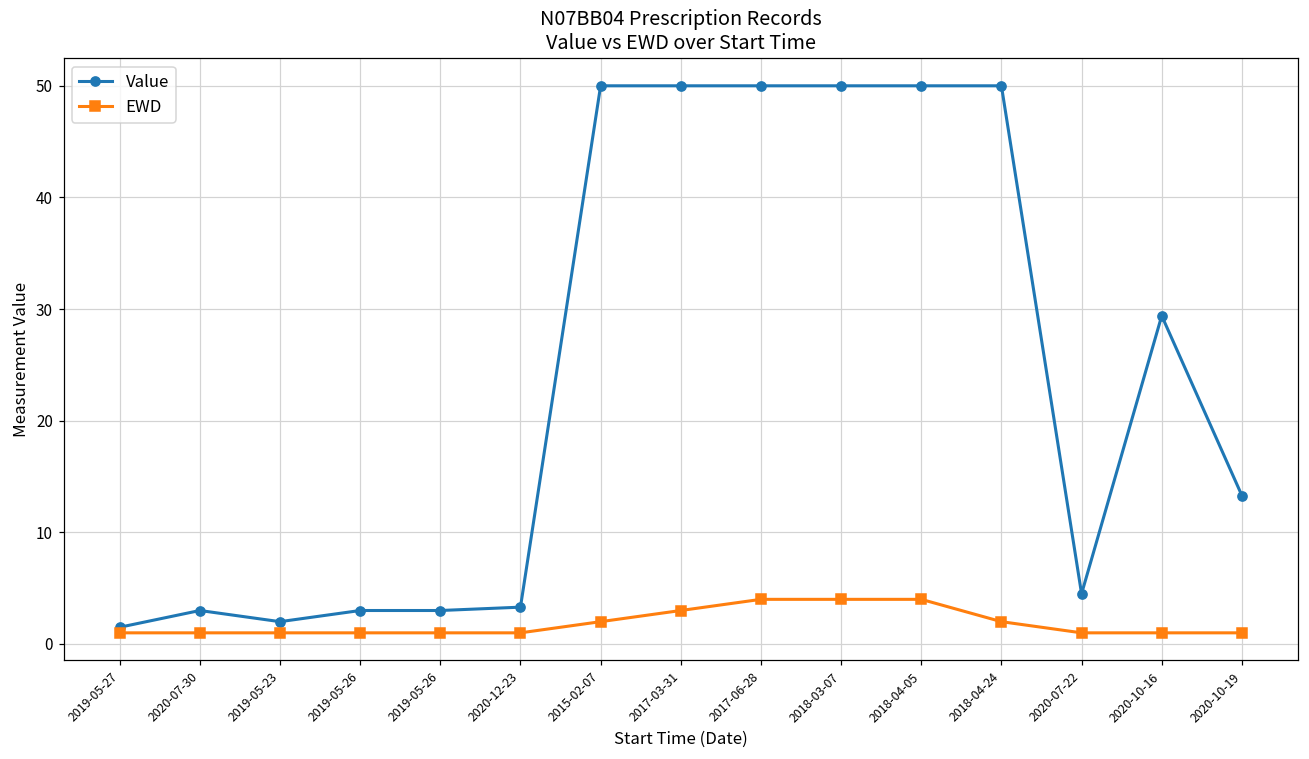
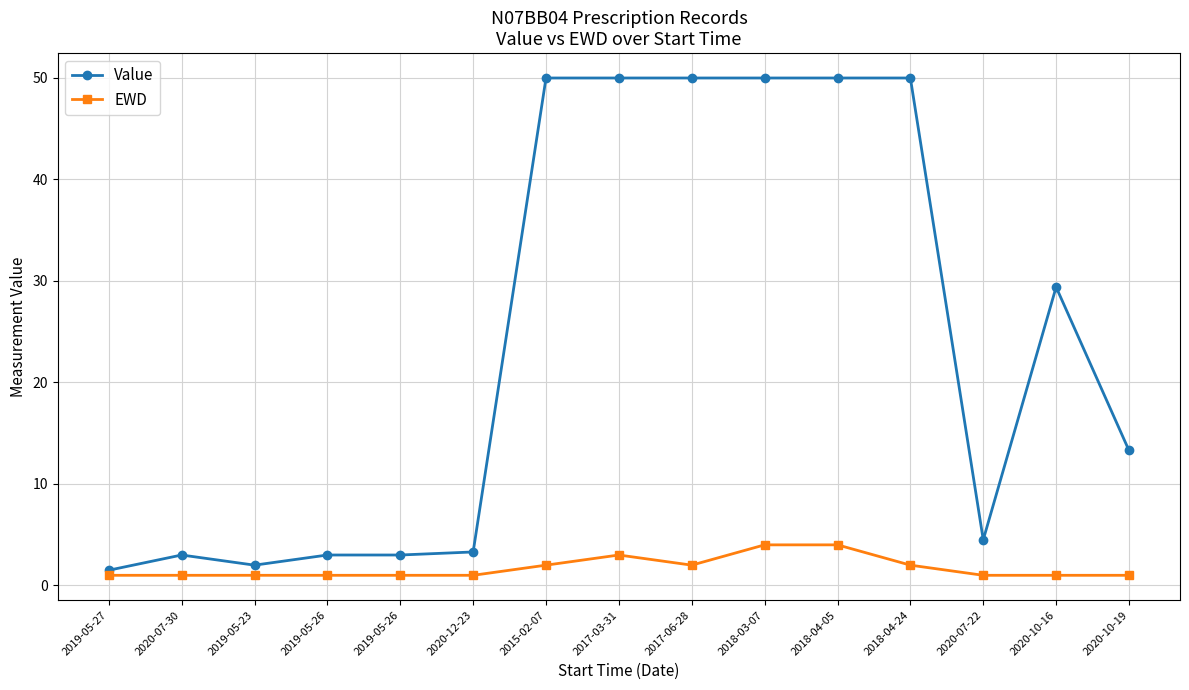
  {
    "Value": {
      "2019-05-27": 1.5,
      "2020-07-30": 3,
      "2019-05-23": 2,
      "2020-12-23": 3.3,
      "2015-02-07": 50,
      "2017-03-31": 50,
      "2017-06-28": 50,
      "2018-03-07": 50,
      "2018-04-05": 50,
      "2018-04-24": 50,
      "2020-07-22": 4.5,
      "2020-10-16": 29.4,
      "2020-10-19": 13.3
    },
    "EWD": {
      "2019-05-27": 1,
      "2020-07-30": 1,
      "2019-05-23": 1,
      "2020-12-23": 1,
      "2015-02-07": 2,
      "2017-03-31": 3,
-     "2017-06-28": 4,
+     "2017-06-28": 2,
      "2018-03-07": 4,
      "2018-04-05": 4,
      "2018-04-24": 2,
      "2020-07-22": 1,
      "2020-10-16": 1,
      "2020-10-19": 1
    }
  }
